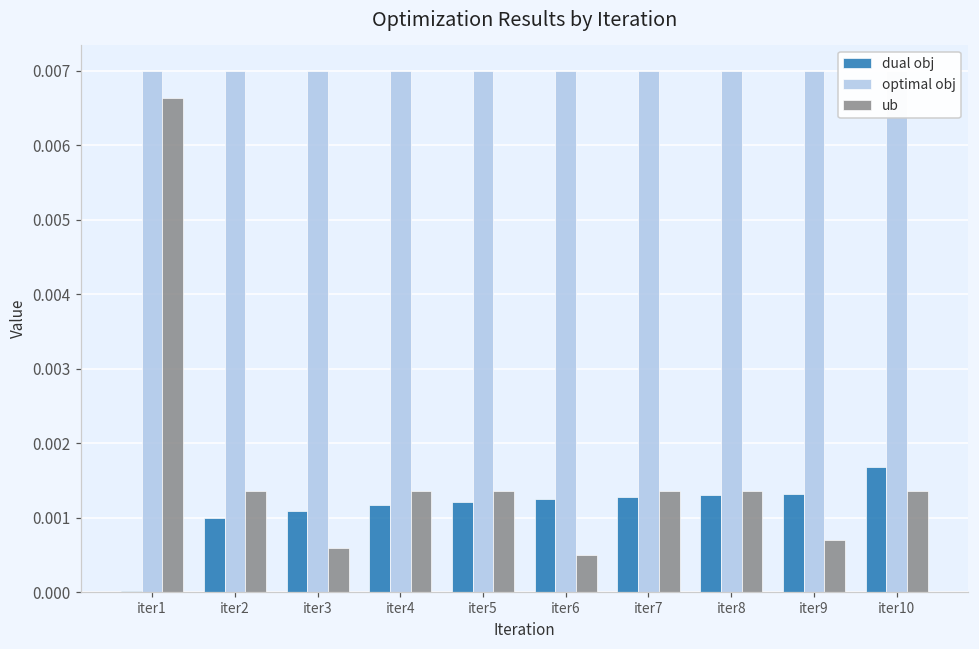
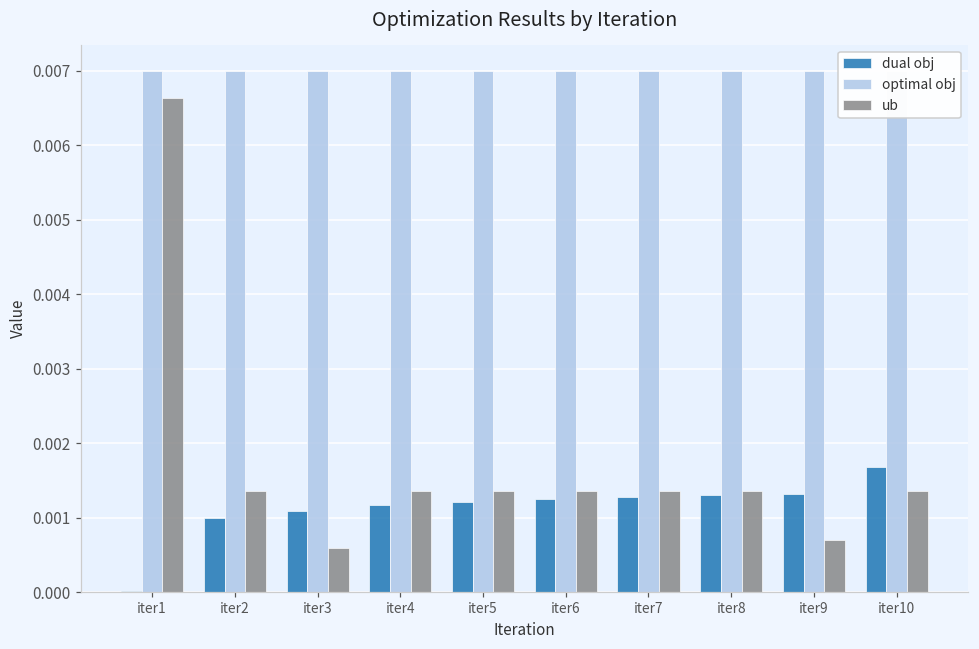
  {
    "dual obj": {
      "iter2": 0.0010,
      "iter3": 0.0011,
      "iter4": 0.0012,
      "iter5": 0.0012,
      "iter6": 0.0012,
      "iter7": 0.0013,
      "iter8": 0.0013,
      "iter9": 0.0013,
      "iter10": 0.0017
    },
    "optimal obj": {
      "iter1": 0.0070,
      "iter2": 0.0070,
      "iter3": 0.0070,
      "iter4": 0.0070,
      "iter5": 0.0070,
      "iter6": 0.0070,
      "iter7": 0.0070,
      "iter8": 0.0070,
      "iter9": 0.0070
    },
    "ub": {
      "iter1": 0.0066,
      "iter2": 0.0014,
      "iter3": 0.0006,
      "iter4": 0.0014,
      "iter5": 0.0014,
-     "iter6": 0.0005,
+     "iter6": 0.0014,
      "iter7": 0.0014,
      "iter8": 0.0014,
      "iter9": 0.0007,
      "iter10": 0.0014
    }
  }
